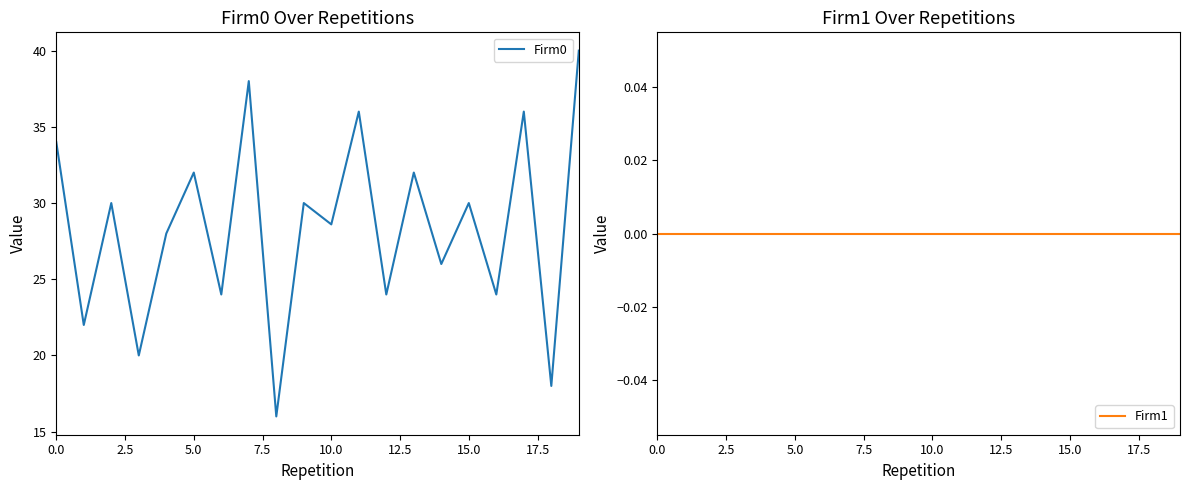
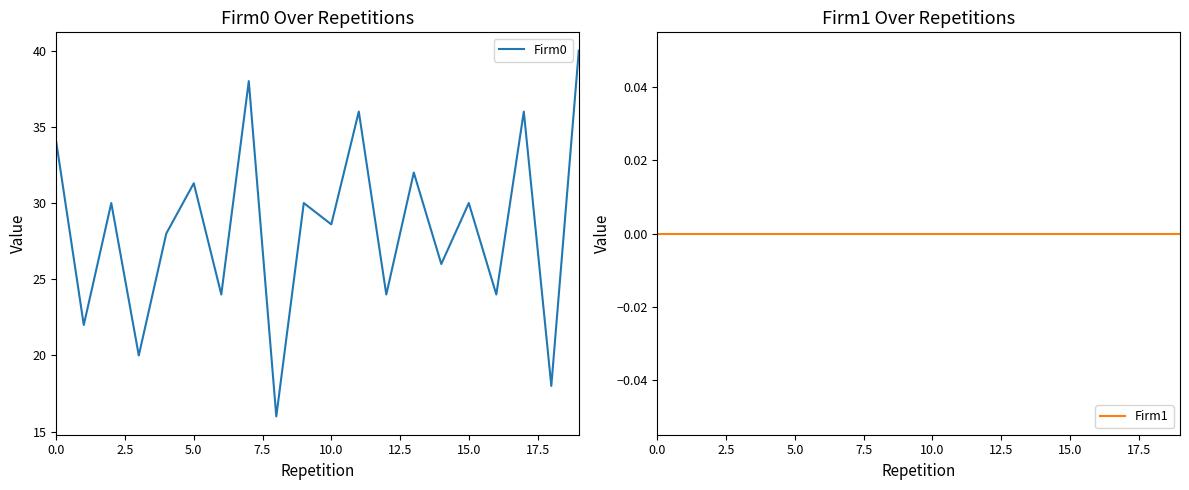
  {
    "Firm0 Over Repetitions": {
      "0.0": 34.0,
-     "5.0": 32.0,
+     "5.0": 31.3,
      "10.0": 28.6,
      "15.0": 30.0
    },
    "Firm1 Over Repetitions": {
      "0.0": 0.000,
      "5.0": 0.000,
      "10.0": 0.000,
      "15.0": 0.000
    }
  }
